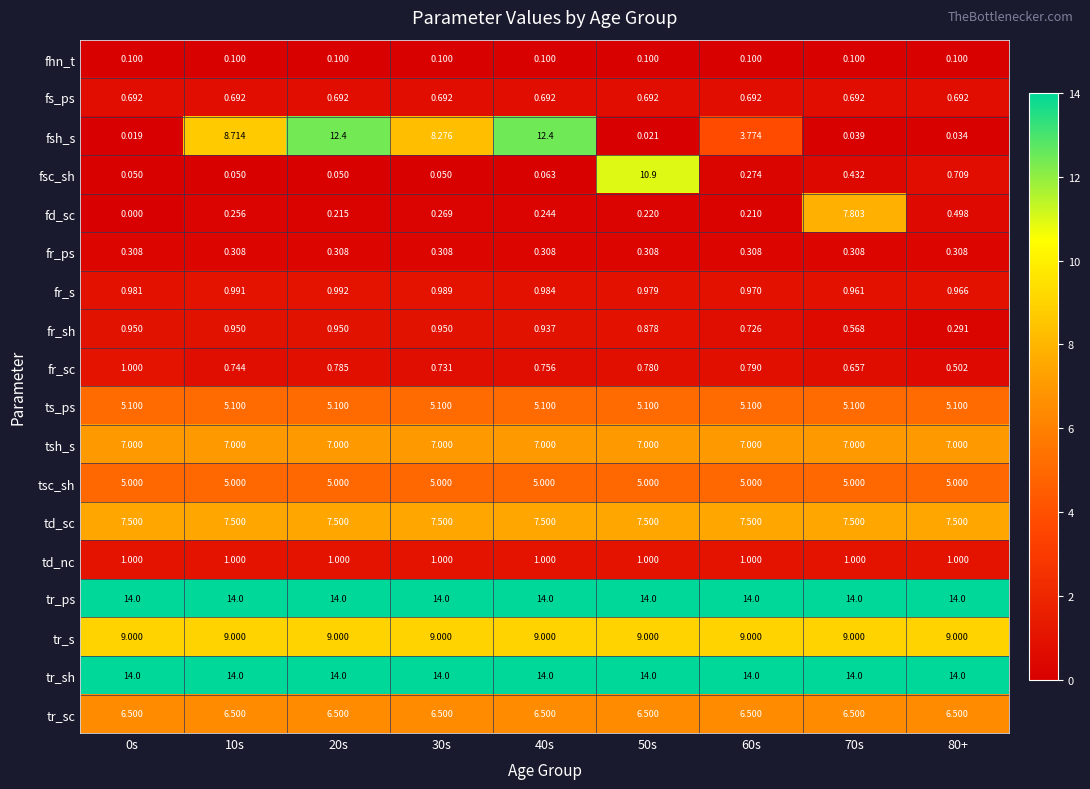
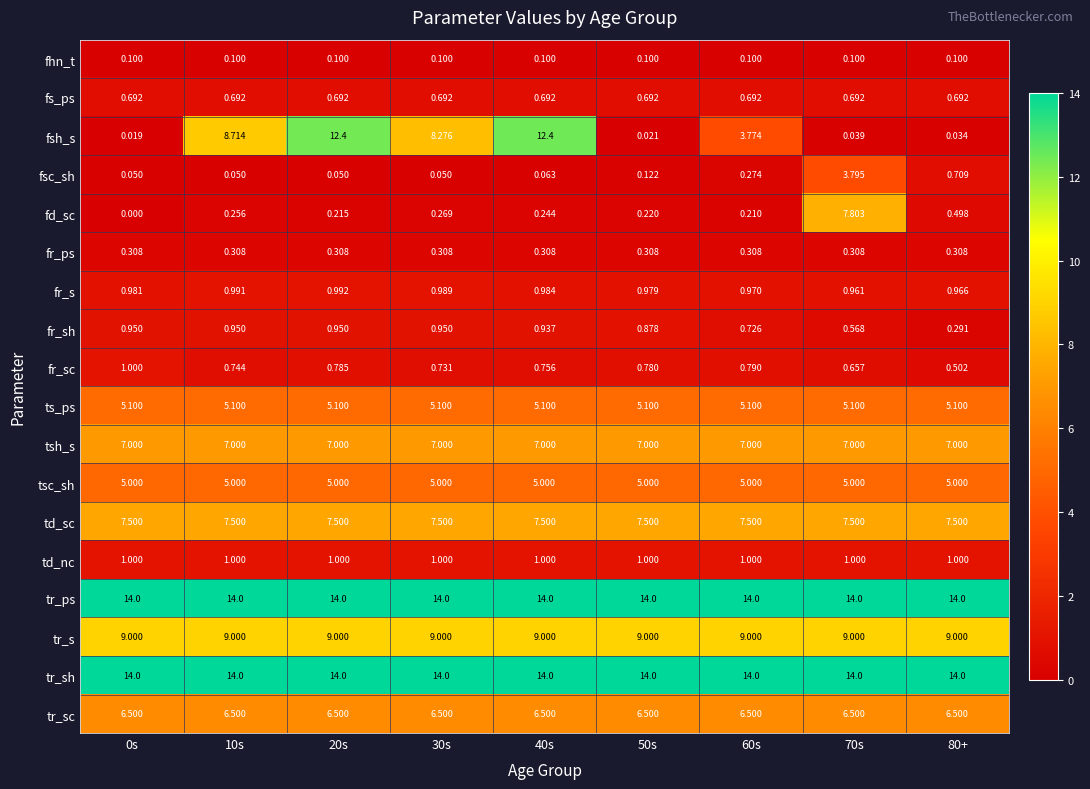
  {
    "fhn_t": {
      "0s": 0.100,
      "10s": 0.100,
      "20s": 0.100,
      "30s": 0.100,
      "40s": 0.100,
      "50s": 0.100,
      "60s": 0.100,
      "70s": 0.100,
      "80+": 0.100
    },
    "fs_ps": {
      "0s": 0.692,
      "10s": 0.692,
      "20s": 0.692,
      "30s": 0.692,
      "40s": 0.692,
      "50s": 0.692,
      "60s": 0.692,
      "70s": 0.692,
      "80+": 0.692
    },
    "fsh_s": {
      "0s": 0.019,
      "10s": 8.714,
      "20s": 12.4,
      "30s": 8.276,
      "40s": 12.4,
      "50s": 0.021,
      "60s": 3.774,
      "70s": 0.039,
      "80+": 0.034
    },
    "fsc_sh": {
      "0s": 0.050,
      "10s": 0.050,
      "20s": 0.050,
      "30s": 0.050,
      "40s": 0.063,
-     "50s": 10.9,
+     "50s": 0.122,
      "60s": 0.274,
-     "70s": 0.432,
+     "70s": 3.795,
      "80+": 0.709
    },
    "fd_sc": {
      "0s": 0.000,
      "10s": 0.256,
      "20s": 0.215,
      "30s": 0.269,
      "40s": 0.244,
      "50s": 0.220,
      "60s": 0.210,
      "70s": 7.803,
      "80+": 0.498
    },
    "fr_ps": {
      "0s": 0.308,
      "10s": 0.308,
      "20s": 0.308,
      "30s": 0.308,
      "40s": 0.308,
      "50s": 0.308,
      "60s": 0.308,
      "70s": 0.308,
      "80+": 0.308
    },
    "fr_s": {
      "0s": 0.981,
      "10s": 0.991,
      "20s": 0.992,
      "30s": 0.989,
      "40s": 0.984,
      "50s": 0.979,
      "60s": 0.970,
      "70s": 0.961,
      "80+": 0.966
    },
    "fr_sh": {
      "0s": 0.950,
      "10s": 0.950,
      "20s": 0.950,
      "30s": 0.950,
      "40s": 0.937,
      "50s": 0.878,
      "60s": 0.726,
      "70s": 0.568,
      "80+": 0.291
    },
    "fr_sc": {
      "0s": 1.000,
      "10s": 0.744,
      "20s": 0.785,
      "30s": 0.731,
      "40s": 0.756,
      "50s": 0.780,
      "60s": 0.790,
      "70s": 0.657,
      "80+": 0.502
    },
    "ts_ps": {
      "0s": 5.100,
      "10s": 5.100,
      "20s": 5.100,
      "30s": 5.100,
      "40s": 5.100,
      "50s": 5.100,
      "60s": 5.100,
      "70s": 5.100,
      "80+": 5.100
    },
    "tsh_s": {
      "0s": 7.000,
      "10s": 7.000,
      "20s": 7.000,
      "30s": 7.000,
      "40s": 7.000,
      "50s": 7.000,
      "60s": 7.000,
      "70s": 7.000,
      "80+": 7.000
    },
    "tsc_sh": {
      "0s": 5.000,
      "10s": 5.000,
      "20s": 5.000,
      "30s": 5.000,
      "40s": 5.000,
      "50s": 5.000,
      "60s": 5.000,
      "70s": 5.000,
      "80+": 5.000
    },
    "td_sc": {
      "0s": 7.500,
      "10s": 7.500,
      "20s": 7.500,
      "30s": 7.500,
      "40s": 7.500,
      "50s": 7.500,
      "60s": 7.500,
      "70s": 7.500,
      "80+": 7.500
    },
    "td_nc": {
      "0s": 1.000,
      "10s": 1.000,
      "20s": 1.000,
      "30s": 1.000,
      "40s": 1.000,
      "50s": 1.000,
      "60s": 1.000,
      "70s": 1.000,
      "80+": 1.000
    },
    "tr_ps": {
      "0s": 14.0,
      "10s": 14.0,
      "20s": 14.0,
      "30s": 14.0,
      "40s": 14.0,
      "50s": 14.0,
      "60s": 14.0,
      "70s": 14.0,
      "80+": 14.0
    },
    "tr_s": {
      "0s": 9.000,
      "10s": 9.000,
      "20s": 9.000,
      "30s": 9.000,
      "40s": 9.000,
      "50s": 9.000,
      "60s": 9.000,
      "70s": 9.000,
      "80+": 9.000
    },
    "tr_sh": {
      "0s": 14.0,
      "10s": 14.0,
      "20s": 14.0,
      "30s": 14.0,
      "40s": 14.0,
      "50s": 14.0,
      "60s": 14.0,
      "70s": 14.0,
      "80+": 14.0
    },
    "tr_sc": {
      "0s": 6.500,
      "10s": 6.500,
      "20s": 6.500,
      "30s": 6.500,
      "40s": 6.500,
      "50s": 6.500,
      "60s": 6.500,
      "70s": 6.500,
      "80+": 6.500
    }
  }
